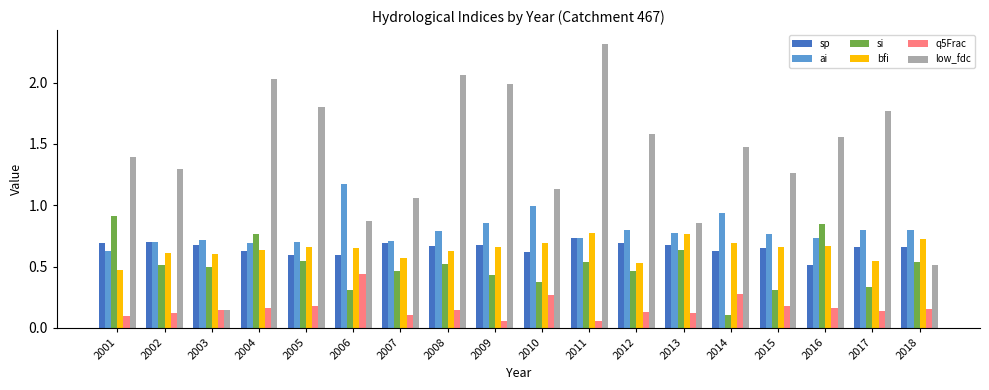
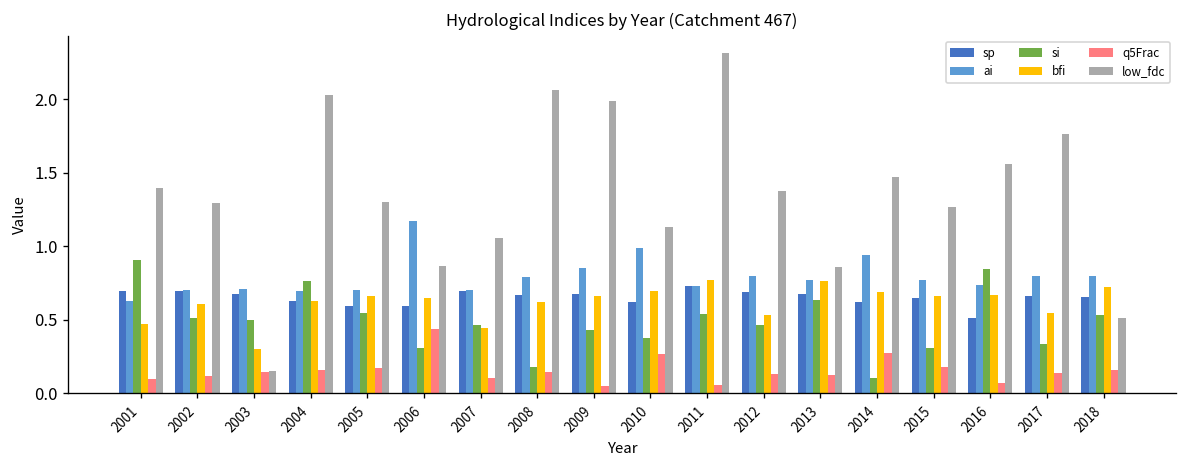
  {
    "si": {
      "2001": 0.91,
      "2002": 0.52,
      "2003": 0.50,
      "2004": 0.77,
      "2005": 0.55,
      "2006": 0.31,
      "2007": 0.46,
-     "2008": 0.52,
+     "2008": 0.18,
      "2009": 0.43,
      "2010": 0.38,
      "2011": 0.54,
      "2012": 0.47,
      "2013": 0.64,
      "2014": 0.11,
      "2015": 0.31,
      "2016": 0.85,
      "2017": 0.34,
      "2018": 0.53
    },
    "bfi": {
      "2001": 0.47,
      "2002": 0.61,
-     "2003": 0.60,
+     "2003": 0.30,
      "2004": 0.63,
      "2005": 0.66,
      "2006": 0.65,
-     "2007": 0.57,
+     "2007": 0.45,
      "2008": 0.62,
      "2009": 0.66,
      "2010": 0.69,
      "2011": 0.77,
      "2012": 0.53,
      "2013": 0.76,
      "2014": 0.69,
      "2015": 0.66,
      "2016": 0.67,
      "2017": 0.54,
      "2018": 0.72
    },
    "q5Frac": {
      "2001": 0.10,
      "2002": 0.12,
      "2003": 0.15,
      "2004": 0.16,
      "2005": 0.17,
      "2006": 0.44,
      "2007": 0.10,
      "2008": 0.14,
      "2009": 0.05,
      "2010": 0.27,
      "2011": 0.06,
      "2012": 0.13,
      "2013": 0.12,
      "2014": 0.27,
      "2015": 0.18,
-     "2016": 0.17,
+     "2016": 0.07,
      "2017": 0.14,
      "2018": 0.16
    },
    "low_fdc": {
      "2001": 1.39,
      "2002": 1.30,
      "2003": 0.15,
      "2004": 2.03,
-     "2005": 1.80,
+     "2005": 1.30,
      "2006": 0.87,
      "2007": 1.06,
      "2008": 2.06,
      "2009": 1.98,
      "2010": 1.13,
      "2011": 2.31,
-     "2012": 1.58,
+     "2012": 1.38,
      "2013": 0.86,
      "2014": 1.47,
      "2015": 1.27,
      "2016": 1.56,
      "2017": 1.76,
      "2018": 0.51
    }
  }
